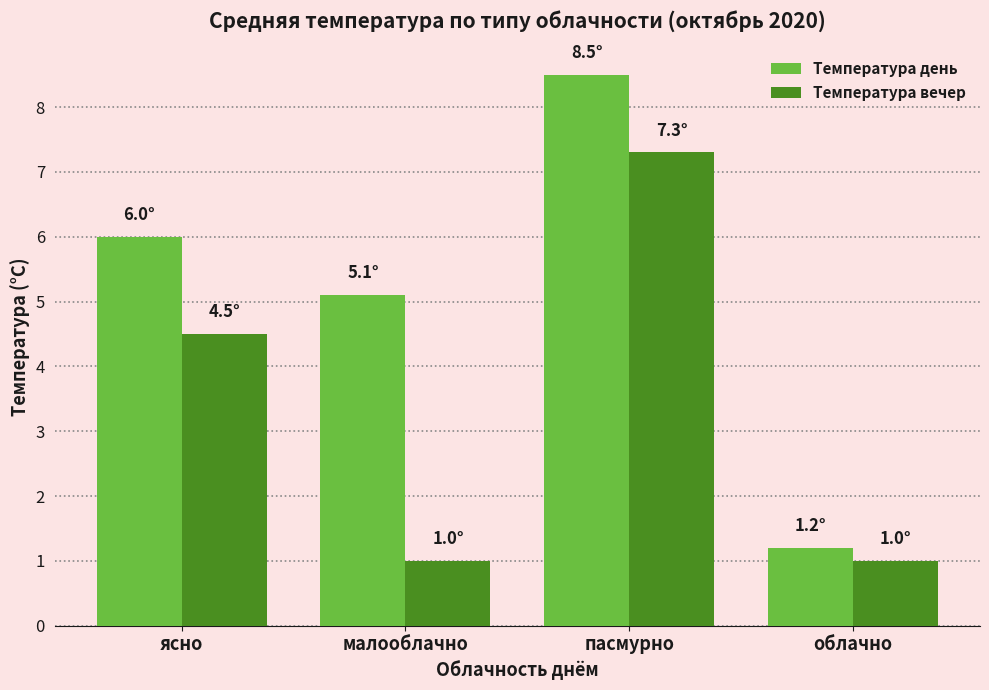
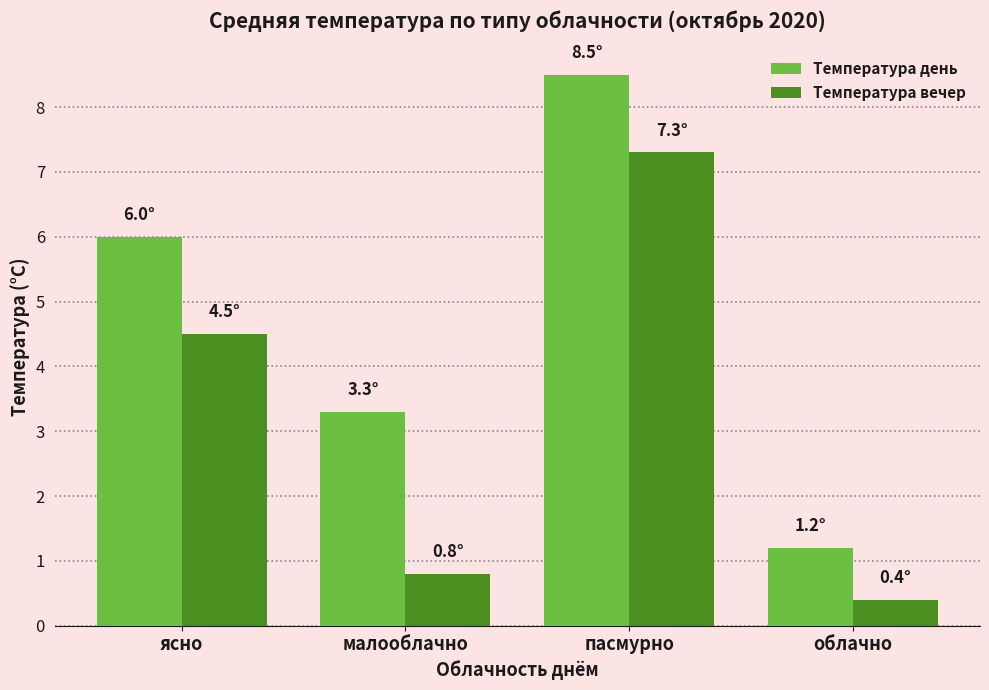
  {
    "Температура день": {
      "ясно": "6.0°",
-     "малооблачно": "5.1°",
+     "малооблачно": "3.3°",
      "пасмурно": "8.5°",
      "облачно": "1.2°"
    },
    "Температура вечер": {
      "ясно": "4.5°",
-     "малооблачно": "1.0°",
+     "малооблачно": "0.8°",
      "пасмурно": "7.3°",
-     "облачно": "1.0°"
+     "облачно": "0.4°"
    }
  }
